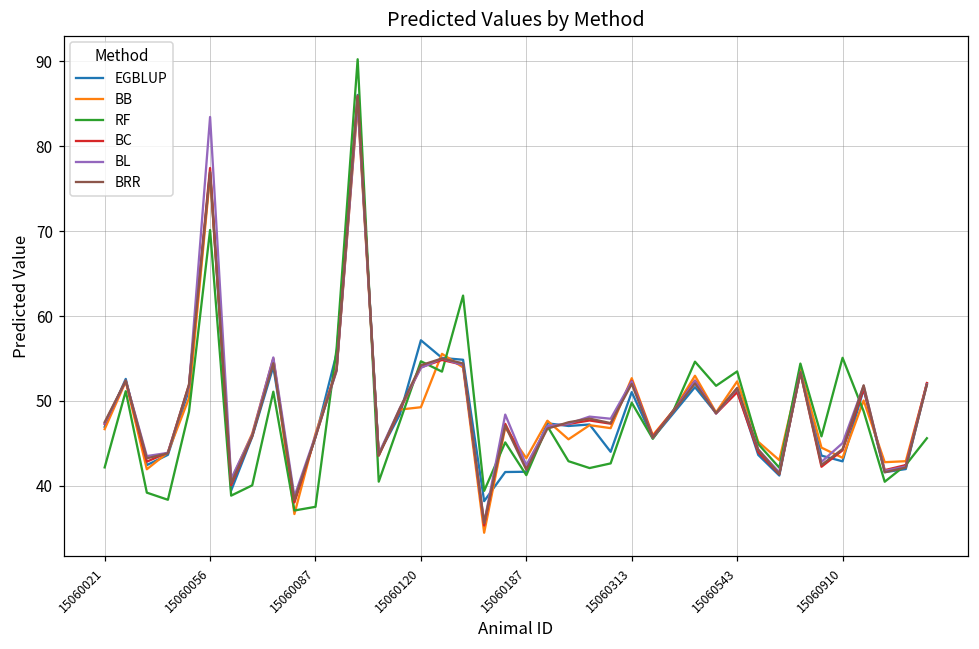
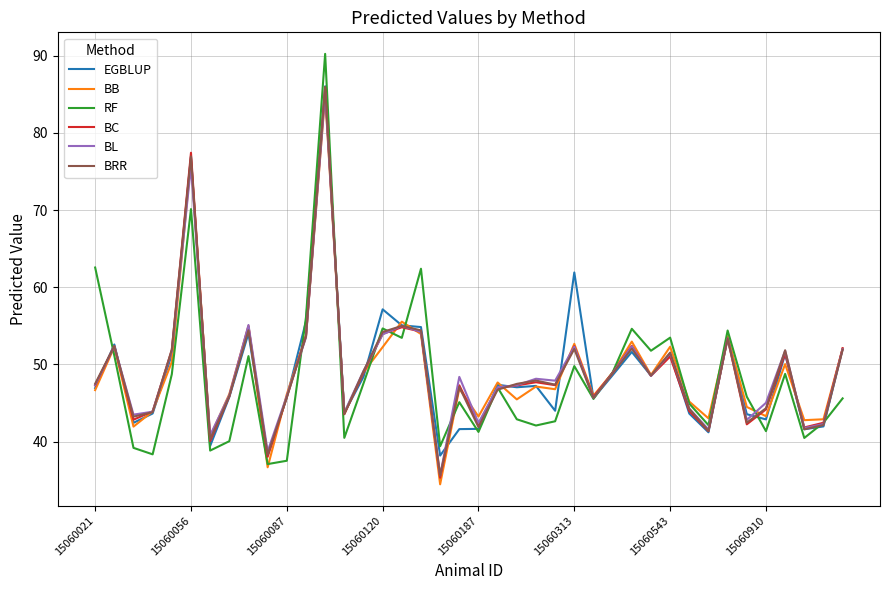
  {
    "EGBLUP": {
      "15060120": 57,
-     "15060313": 51,
+     "15060313": 62,
      "15060910": 43
    },
    "BB": {
      "15060056": 77,
-     "15060120": 49,
+     "15060120": 52,
      "15060187": 43,
      "15060543": 52,
      "15060910": 43
    },
    "RF": {
-     "15060021": 42,
+     "15060021": 63,
      "15060056": 70,
      "15060087": 38,
      "15060120": 55,
      "15060187": 41,
      "15060313": 50,
      "15060543": 53,
-     "15060910": 55
+     "15060910": 41
    },
    "BC": {
      "15060056": 77
    },
    "BL": {
-     "15060056": 83,
+     "15060056": 76,
      "15060910": 45
    }
  }
